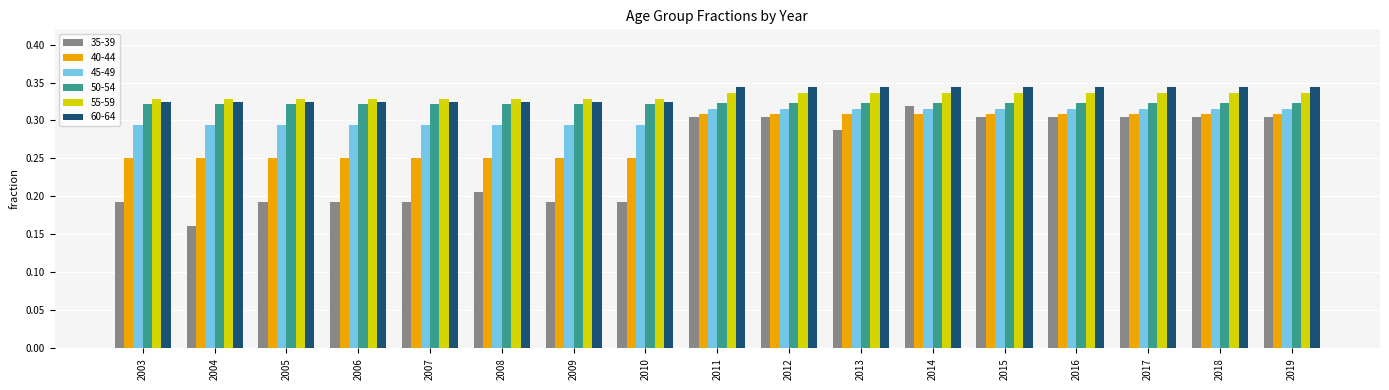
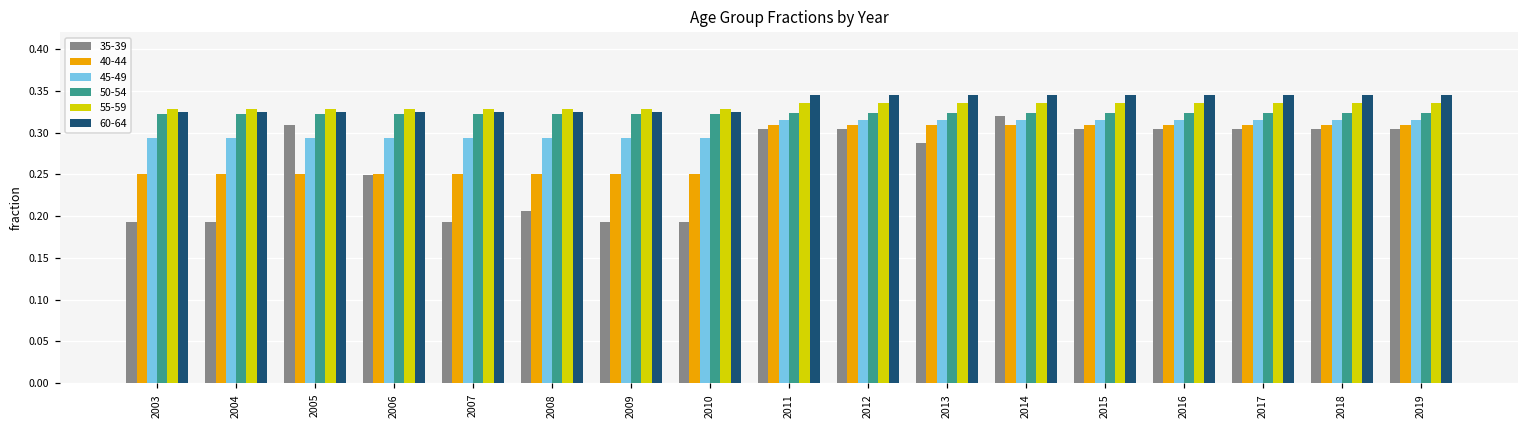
  {
    "35-39": {
      "2003": 0.19,
-     "2004": 0.16,
-     "2005": 0.19,
-     "2006": 0.19,
+     "2004": 0.19,
+     "2005": 0.31,
+     "2006": 0.25,
      "2007": 0.19,
      "2008": 0.21,
      "2009": 0.19,
      "2010": 0.19,
      "2011": 0.30,
      "2012": 0.30,
      "2013": 0.29,
      "2014": 0.32,
      "2015": 0.30,
      "2016": 0.30,
      "2017": 0.30,
      "2018": 0.30,
      "2019": 0.30
    },
    "45-49": {
      "2003": 0.29,
      "2004": 0.29,
      "2005": 0.29,
      "2006": 0.29,
      "2007": 0.29,
      "2008": 0.29,
      "2009": 0.29,
      "2010": 0.29,
      "2011": 0.32,
      "2012": 0.32,
      "2013": 0.32,
      "2014": 0.32,
      "2015": 0.32,
      "2016": 0.32,
      "2017": 0.32,
      "2018": 0.32,
      "2019": 0.32
    },
    "50-54": {
      "2003": 0.32,
      "2004": 0.32,
      "2005": 0.32,
      "2006": 0.32,
      "2007": 0.32,
      "2008": 0.32,
      "2009": 0.32,
      "2010": 0.32,
      "2011": 0.32,
      "2012": 0.32,
      "2013": 0.32,
      "2014": 0.32,
      "2015": 0.32,
      "2016": 0.32,
      "2017": 0.32,
      "2018": 0.32,
      "2019": 0.32
    },
    "60-64": {
      "2003": 0.32,
      "2004": 0.32,
      "2005": 0.32,
      "2006": 0.32,
      "2007": 0.32,
      "2008": 0.32,
      "2009": 0.32,
      "2010": 0.32,
      "2011": 0.34,
      "2012": 0.34,
      "2013": 0.34,
      "2014": 0.34,
      "2015": 0.34,
      "2016": 0.34,
      "2017": 0.34,
      "2018": 0.34,
      "2019": 0.34
    }
  }
